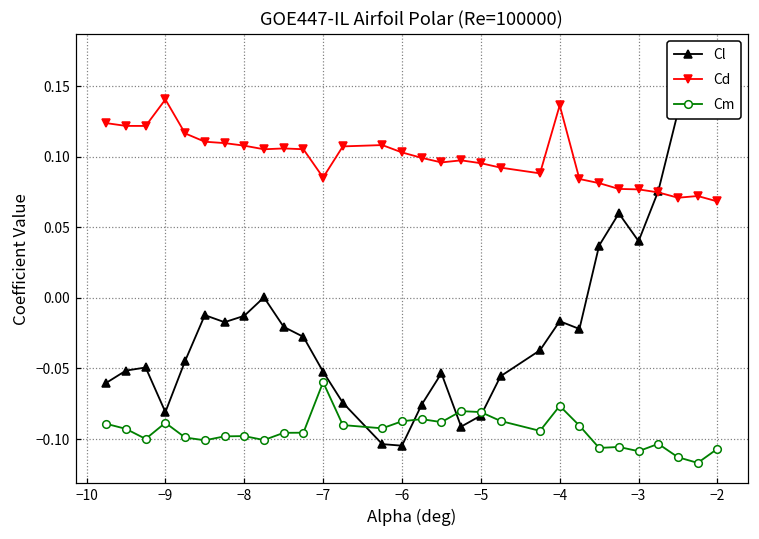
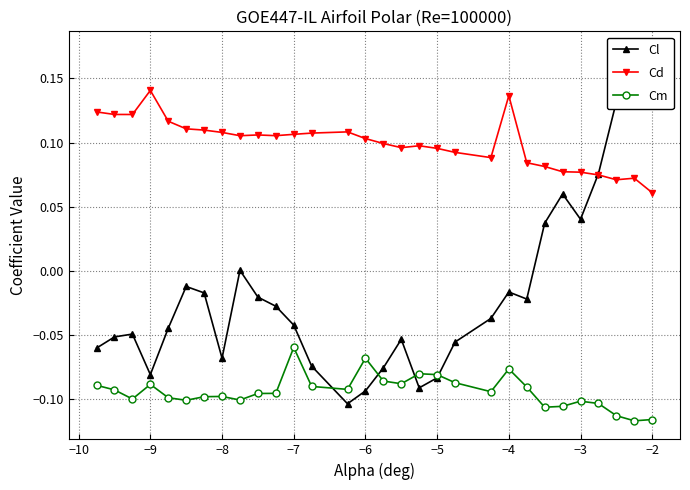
  {
    "Cl": {
      "−9": -0.081,
-     "−8": -0.013,
-     "−7": -0.052,
-     "−6": -0.105,
+     "−8": -0.068,
+     "−7": -0.042,
+     "−6": -0.094,
      "−5": -0.083,
      "−4": -0.017,
      "−3": 0.040
    },
    "Cd": {
      "−9": 0.141,
      "−8": 0.108,
-     "−7": 0.085,
+     "−7": 0.106,
      "−6": 0.103,
      "−5": 0.095,
      "−4": 0.136,
      "−3": 0.077,
-     "−2": 0.068
+     "−2": 0.061
    },
    "Cm": {
      "−9": -0.089,
      "−8": -0.098,
      "−7": -0.060,
-     "−6": -0.087,
+     "−6": -0.068,
      "−5": -0.081,
      "−4": -0.077,
-     "−3": -0.109,
-     "−2": -0.107
+     "−3": -0.102,
+     "−2": -0.116
    }
  }
